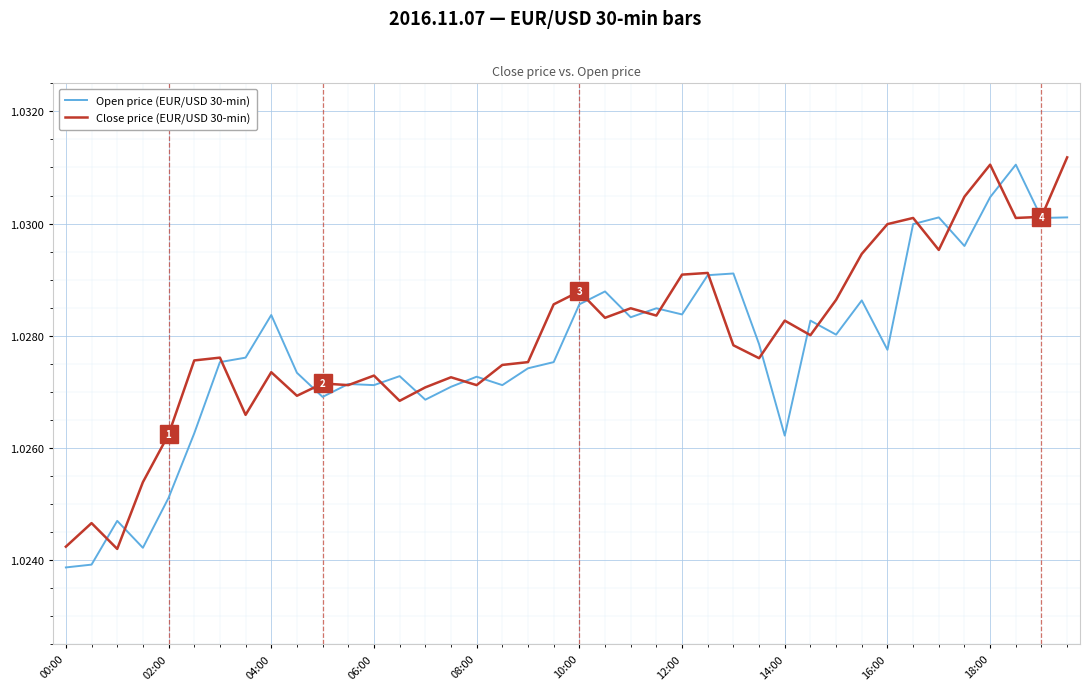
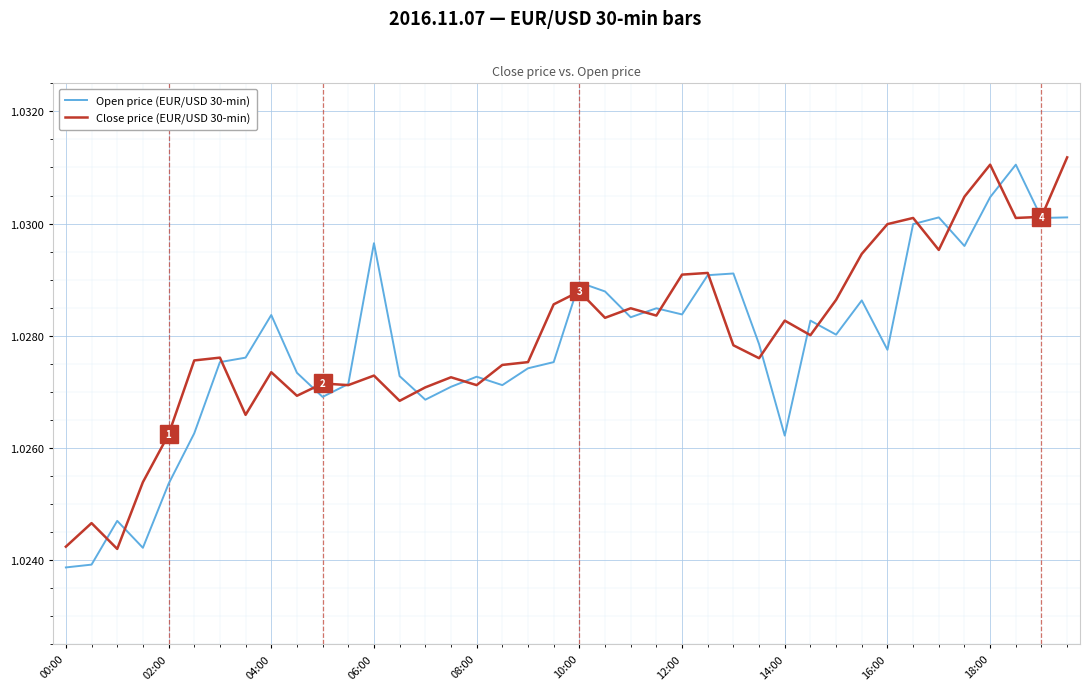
  {
    "Open price (EUR/USD 30-min)": {
      "00:00": 1.0239,
-     "02:00": 1.0251,
+     "02:00": 1.0254,
      "04:00": 1.0284,
-     "06:00": 1.0271,
+     "06:00": 1.0297,
      "08:00": 1.0273,
-     "10:00": 1.0286,
+     "10:00": 1.0290,
      "12:00": 1.0284,
      "14:00": 1.0262,
      "16:00": 1.0278,
      "18:00": 1.0305
    }
  }
